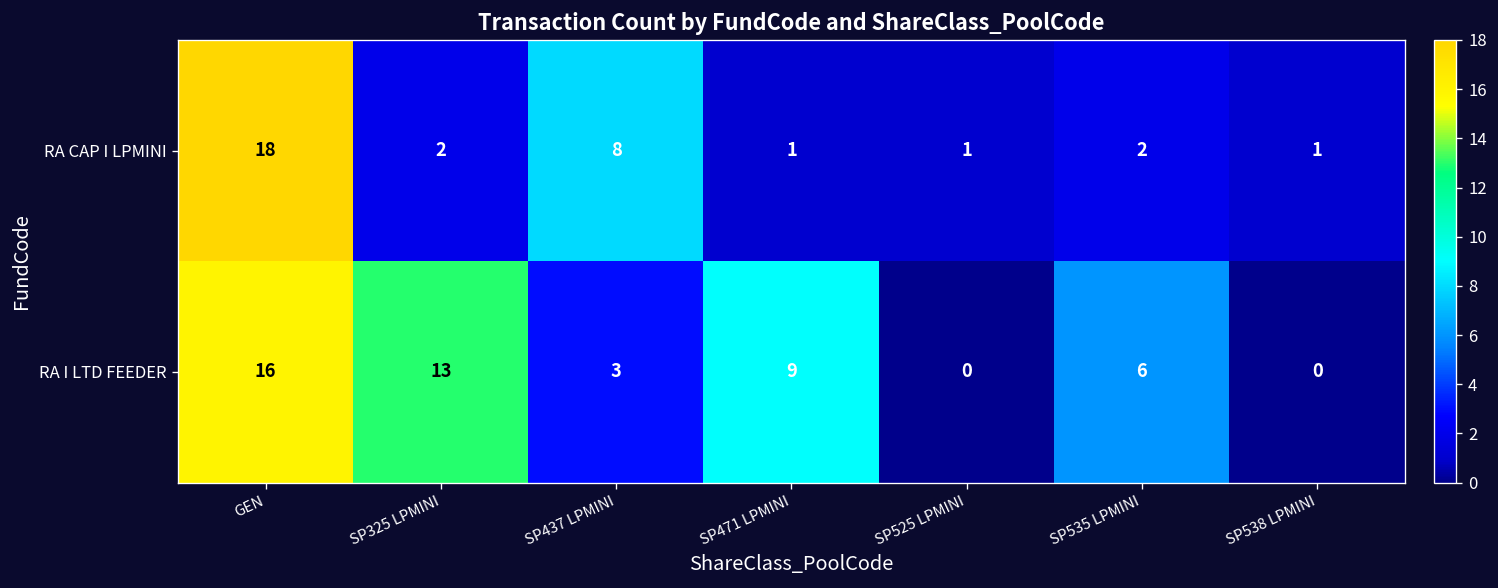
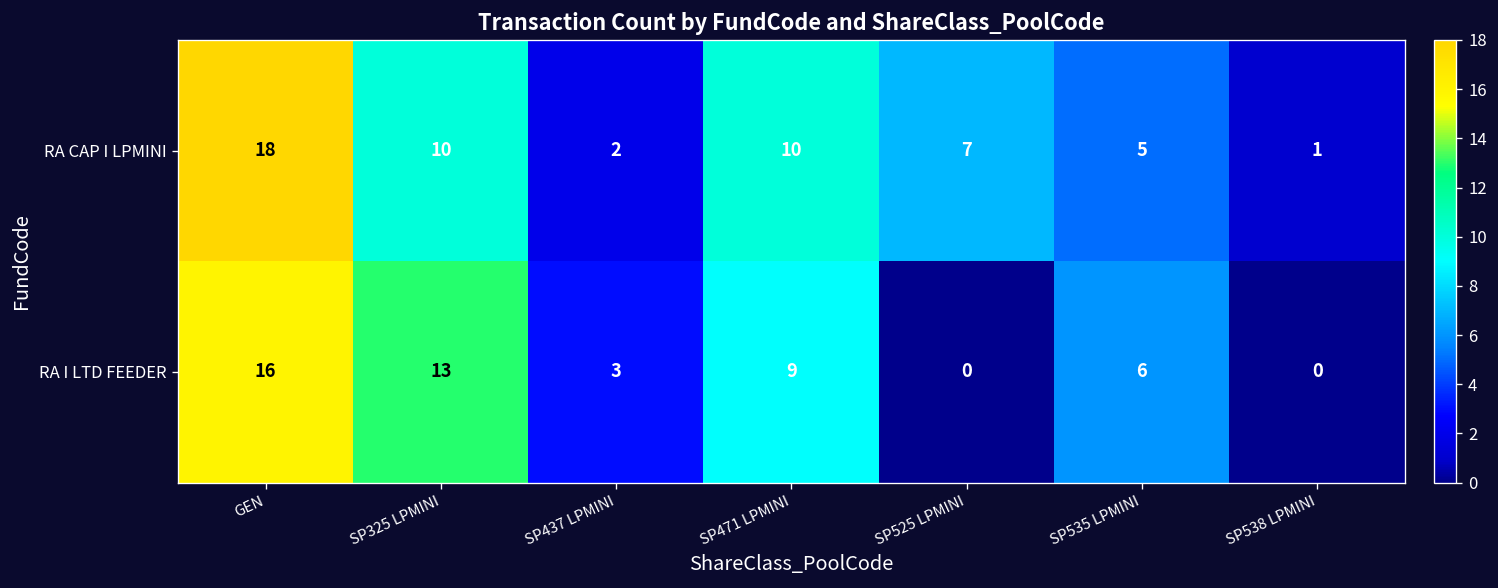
  {
    "RA CAP I LPMINI": {
      "GEN": 18,
-     "SP325 LPMINI": 2,
-     "SP437 LPMINI": 8,
-     "SP471 LPMINI": 1,
-     "SP525 LPMINI": 1,
-     "SP535 LPMINI": 2,
+     "SP325 LPMINI": 10,
+     "SP437 LPMINI": 2,
+     "SP471 LPMINI": 10,
+     "SP525 LPMINI": 7,
+     "SP535 LPMINI": 5,
      "SP538 LPMINI": 1
    },
    "RA I LTD FEEDER": {
      "GEN": 16,
      "SP325 LPMINI": 13,
      "SP437 LPMINI": 3,
      "SP471 LPMINI": 9,
      "SP525 LPMINI": 0,
      "SP535 LPMINI": 6,
      "SP538 LPMINI": 0
    }
  }
